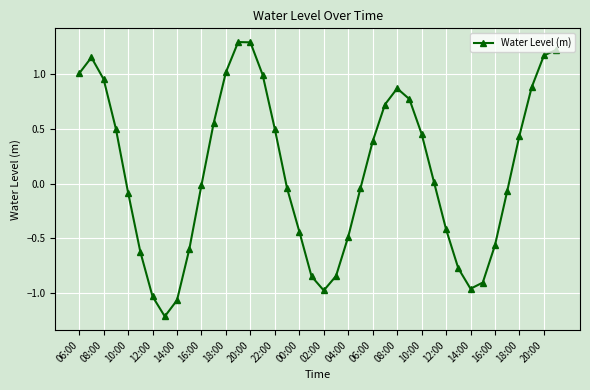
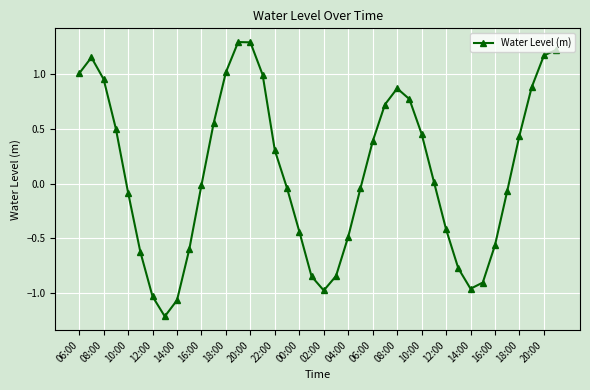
  {
-   "22:00": 0.50,
+   "22:00": 0.30,
    "00:00": -0.44,
    "02:00": -0.98,
    "04:00": -0.49
  }
